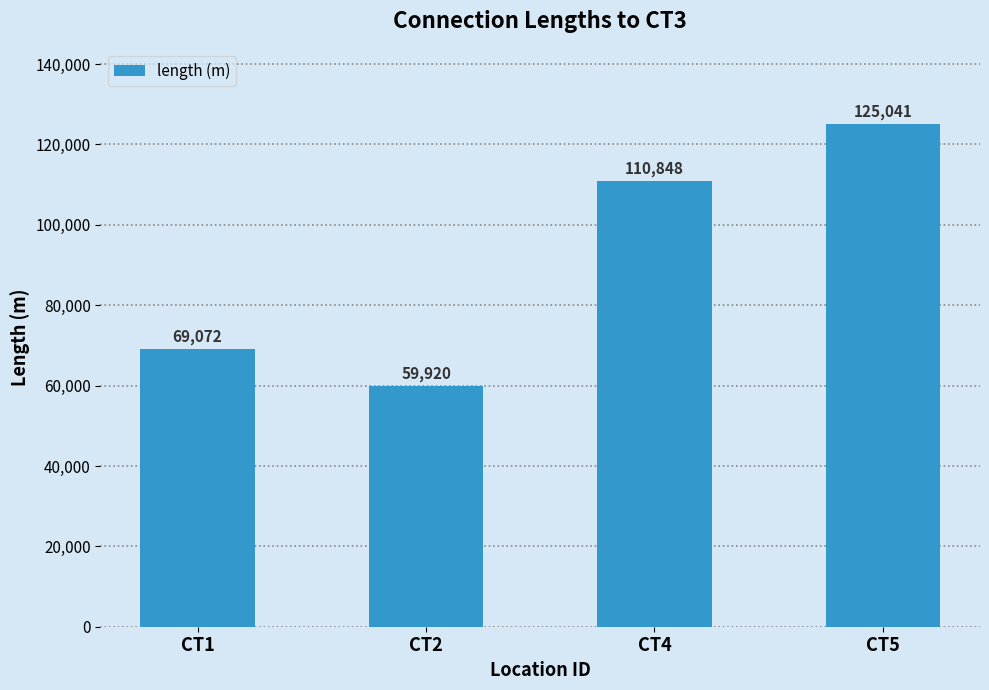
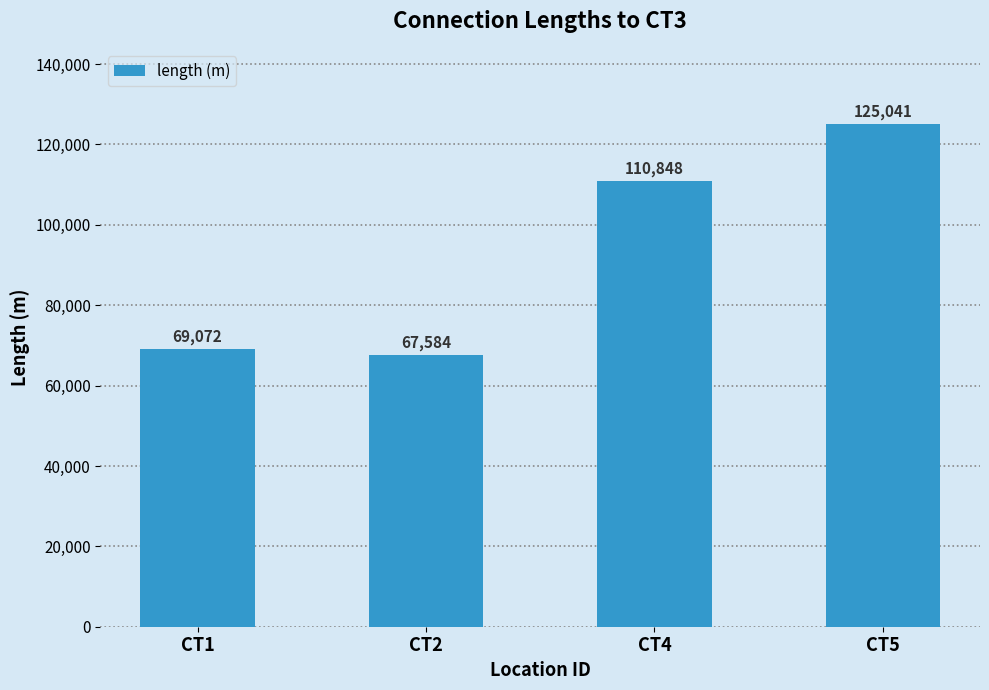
  {
    "CT1": "69,072",
-   "CT2": "59,920",
+   "CT2": "67,584",
    "CT4": "110,848",
    "CT5": "125,041"
  }
